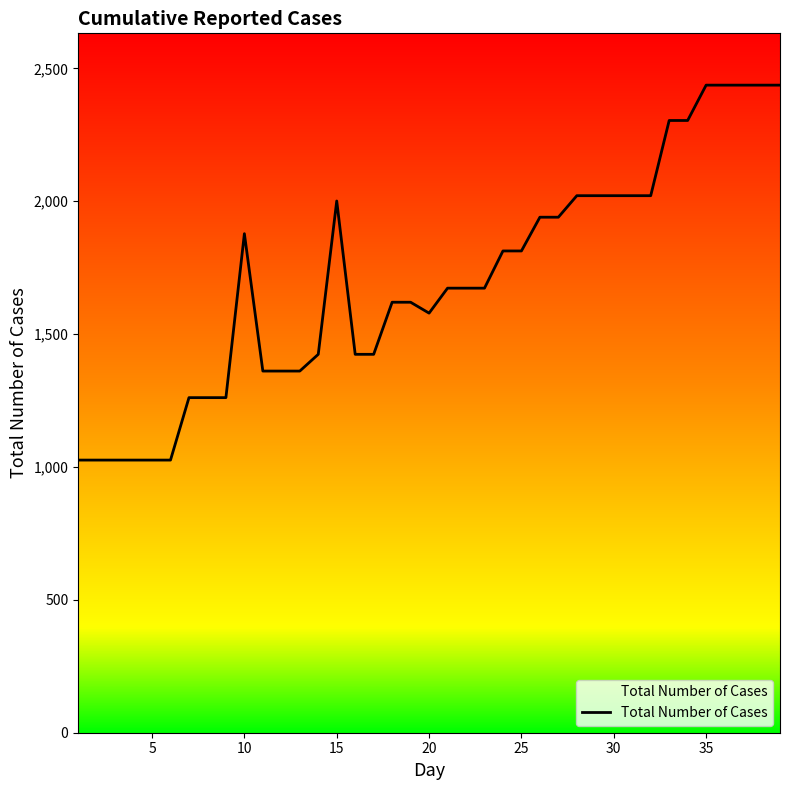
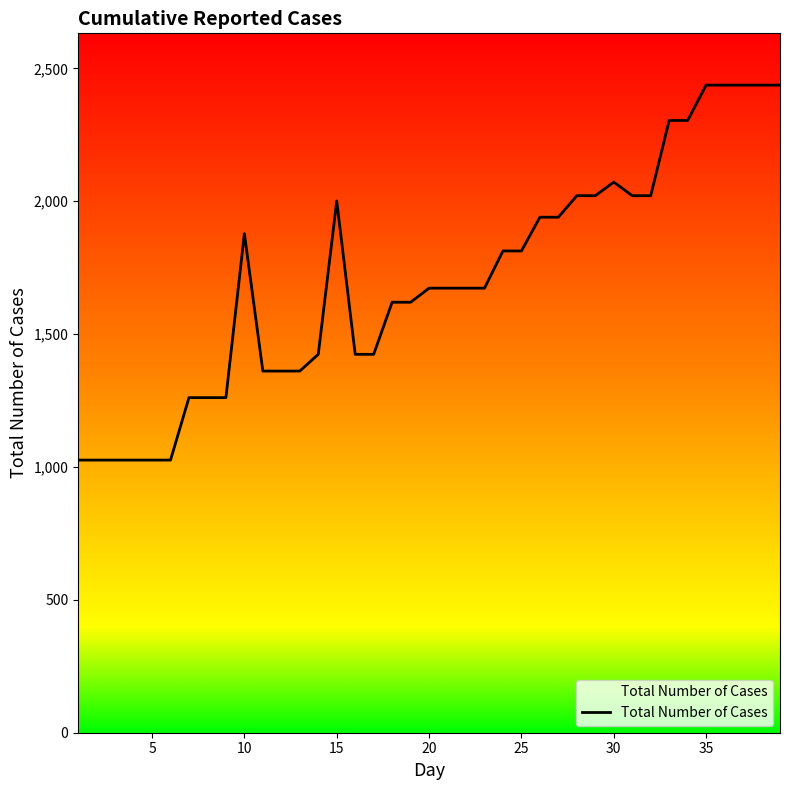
  {
    "5": "1,030",
    "10": "1,880",
    "15": "2,000",
-   "20": "1,580",
+   "20": "1,670",
    "25": "1,810",
-   "30": "2,020",
+   "30": "2,070",
    "35": "2,440"
  }
